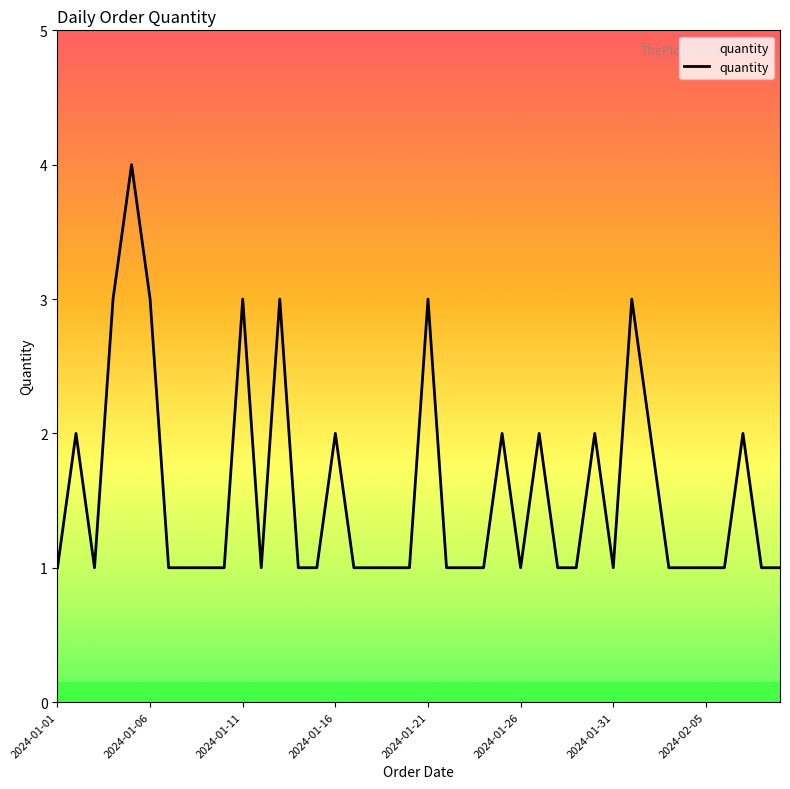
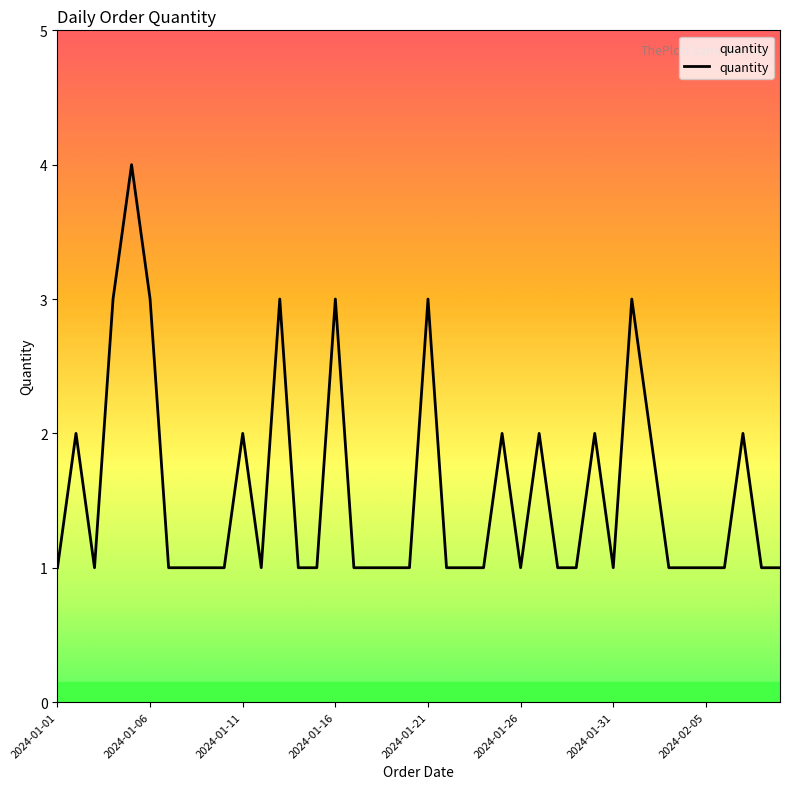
  {
    "2024-01-01": 1,
    "2024-01-06": 3,
-   "2024-01-11": 3,
-   "2024-01-16": 2,
+   "2024-01-11": 2,
+   "2024-01-16": 3,
    "2024-01-21": 3,
    "2024-01-26": 1,
    "2024-01-31": 1,
    "2024-02-05": 1
  }
